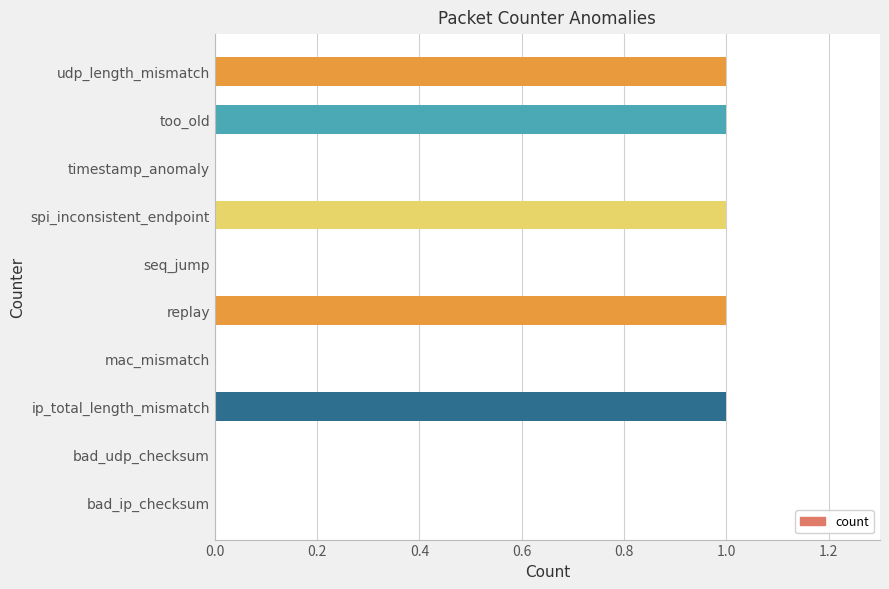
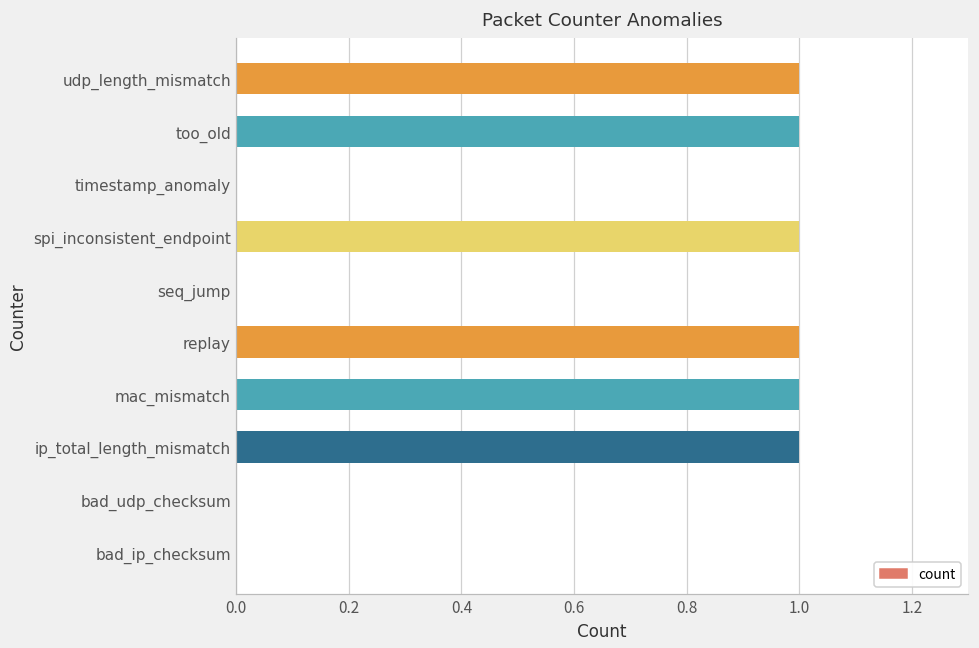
  {
    "udp_length_mismatch": 1,
    "too_old": 1,
    "timestamp_anomaly": 0,
    "spi_inconsistent_endpoint": 1,
    "seq_jump": 0,
    "replay": 1,
-   "mac_mismatch": 0,
+   "mac_mismatch": 1,
    "ip_total_length_mismatch": 1,
    "bad_udp_checksum": 0,
    "bad_ip_checksum": 0
  }
